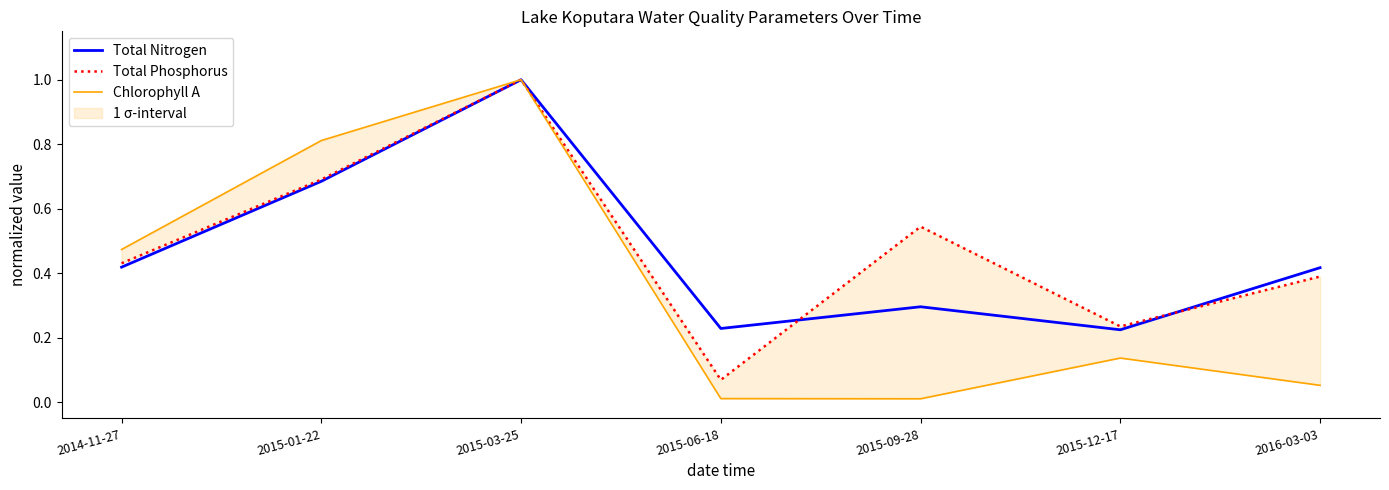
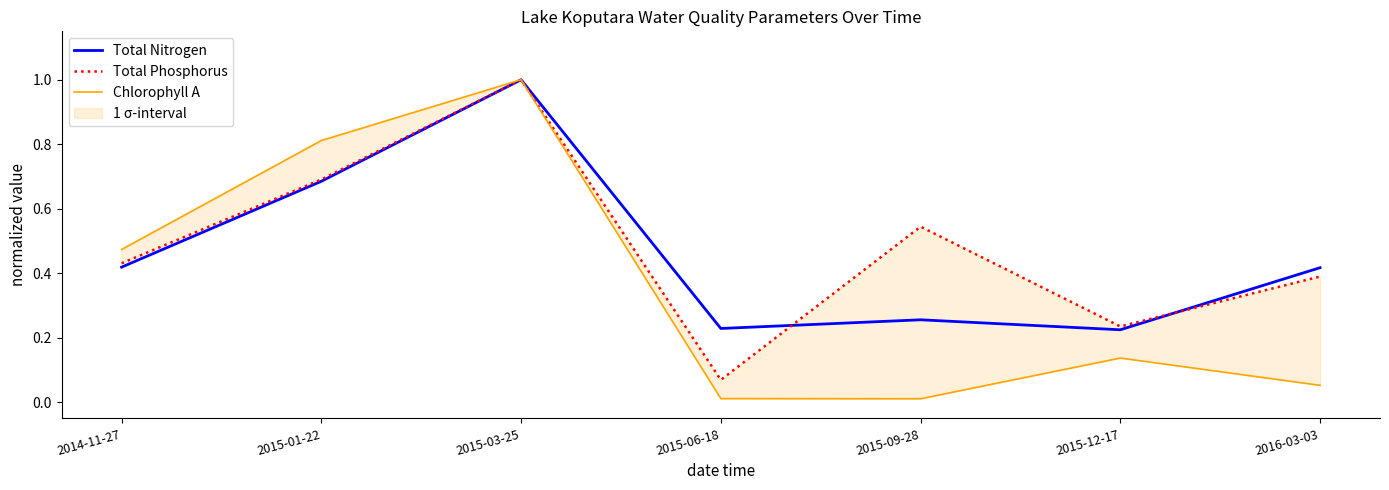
  {
    "Total Nitrogen": {
      "2014-11-27": 0.42,
      "2015-06-18": 0.23,
-     "2015-09-28": 0.30,
+     "2015-09-28": 0.26,
      "2015-12-17": 0.22,
      "2016-03-03": 0.42
    },
    "Total Phosphorus": {
      "2014-11-27": 0.43
    }
  }
